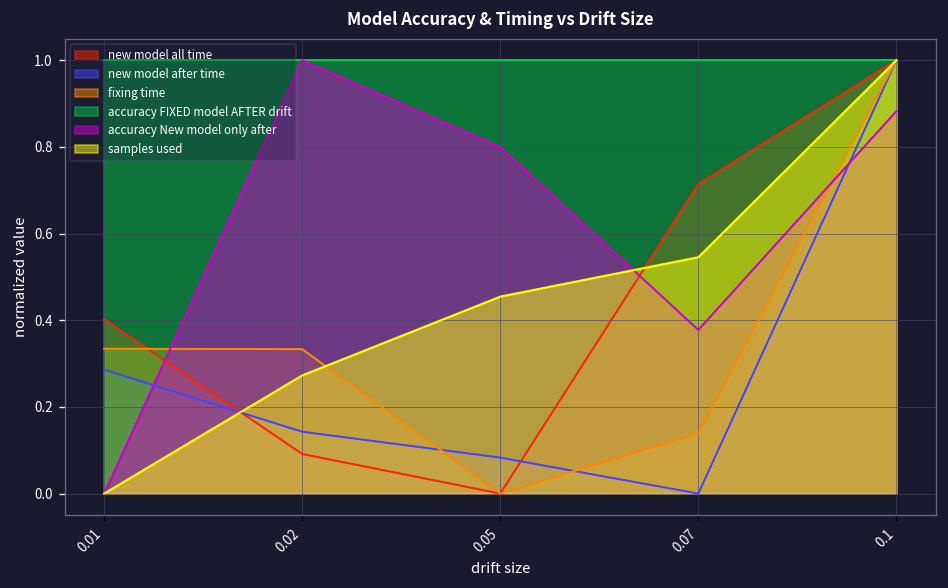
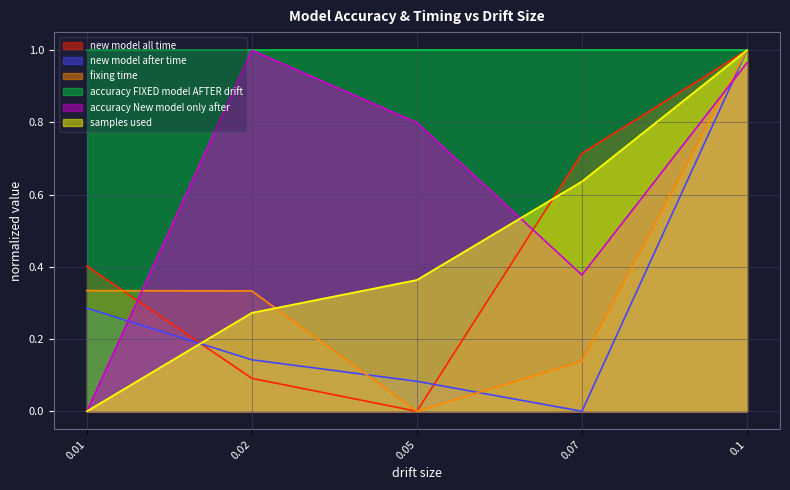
  {
    "new model all time": {
      "0.01": 0.40,
      "0.02": 0.09,
      "0.07": 0.71
    },
    "new model after time": {
      "0.01": 0.29,
      "0.02": 0.14,
      "0.05": 0.08,
      "0.07": 0.00
    },
    "fixing time": {
      "0.01": 0.33,
      "0.02": 0.33,
      "0.07": 0.14
    },
    "accuracy FIXED model AFTER drift": {
      "0.05": 1.00,
      "0.07": 1.00
    },
    "accuracy New model only after": {
      "0.05": 0.80,
      "0.07": 0.38,
-     "0.1": 0.88
+     "0.1": 0.97
    },
    "samples used": {
      "0.02": 0.27,
-     "0.05": 0.45,
-     "0.07": 0.55
+     "0.05": 0.36,
+     "0.07": 0.64
    }
  }
